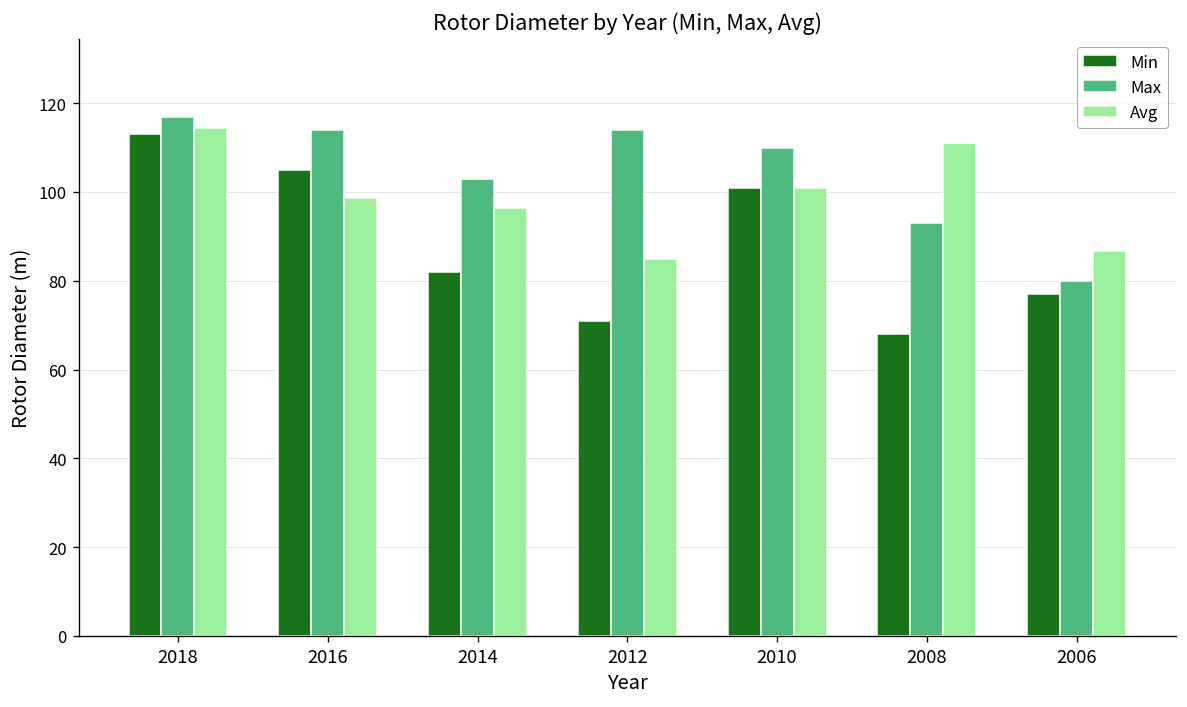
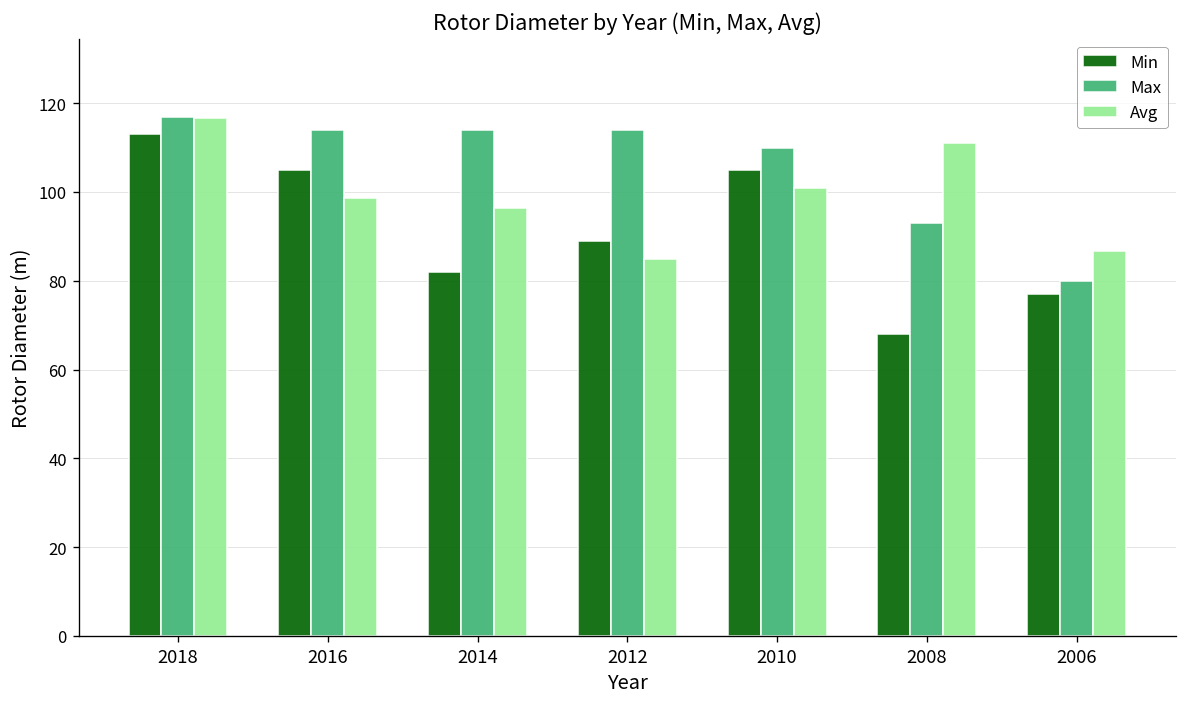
  {
    "Min": {
      "2018": 113,
      "2016": 105,
      "2014": 82,
-     "2012": 71,
-     "2010": 101,
+     "2012": 89,
+     "2010": 105,
      "2008": 68,
      "2006": 77
    },
    "Max": {
      "2018": 117,
      "2016": 114,
-     "2014": 103,
+     "2014": 114,
      "2012": 114,
      "2010": 110,
      "2008": 93,
      "2006": 80
    },
    "Avg": {
-     "2018": 114,
+     "2018": 117,
      "2016": 99,
      "2014": 96,
      "2012": 85,
      "2010": 101,
      "2008": 111,
      "2006": 87
    }
  }
